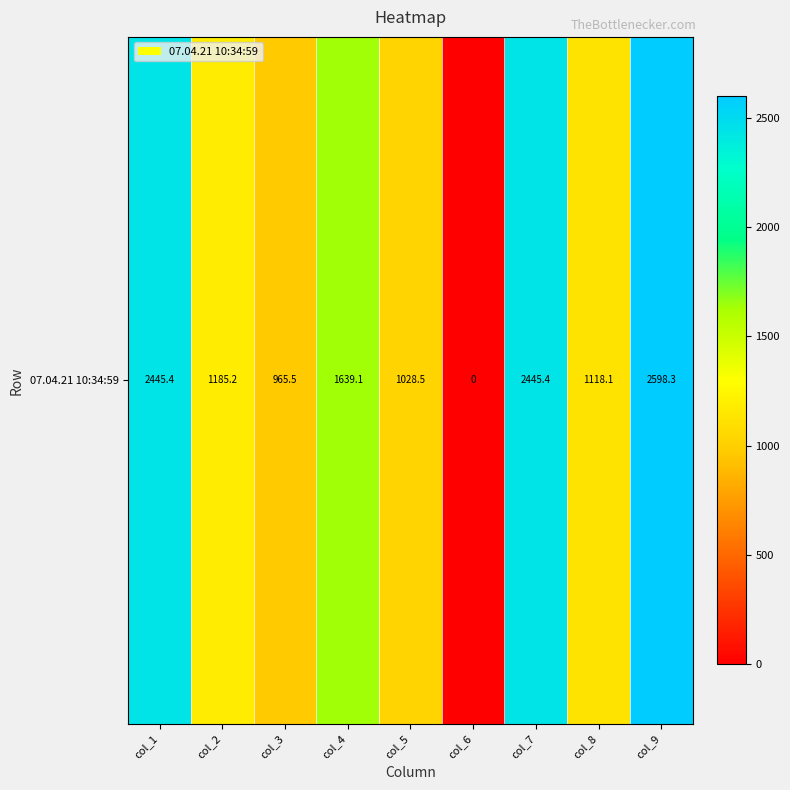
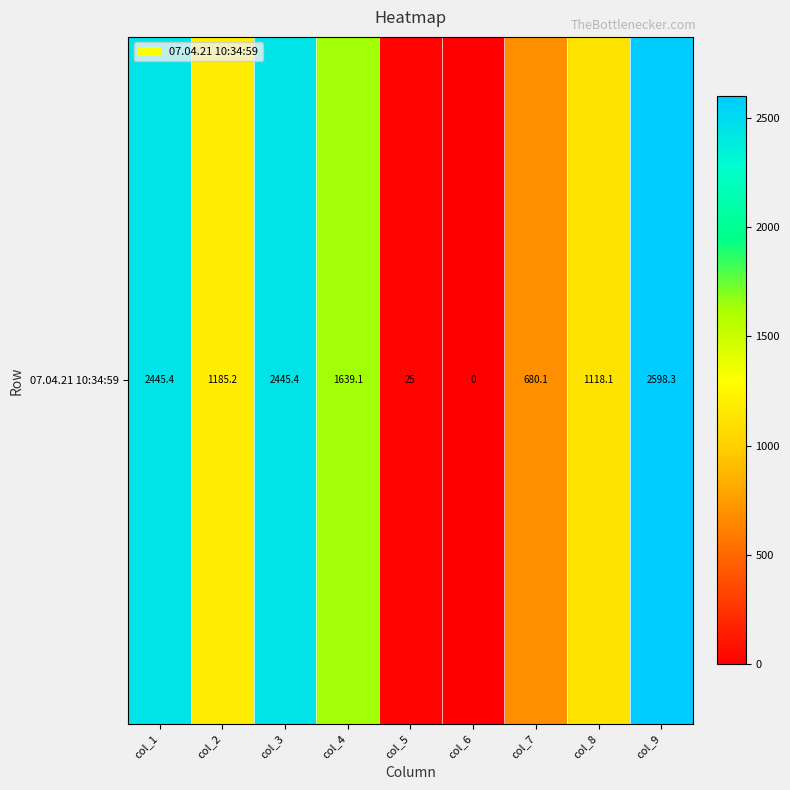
  {
    "07.04.21 10:34:59": {
      "col_1": 2445.4,
      "col_2": 1185.2,
-     "col_3": 965.5,
+     "col_3": 2445.4,
      "col_4": 1639.1,
-     "col_5": 1028.5,
+     "col_5": 25,
      "col_6": 0,
-     "col_7": 2445.4,
+     "col_7": 680.1,
      "col_8": 1118.1,
      "col_9": 2598.3
    }
  }
